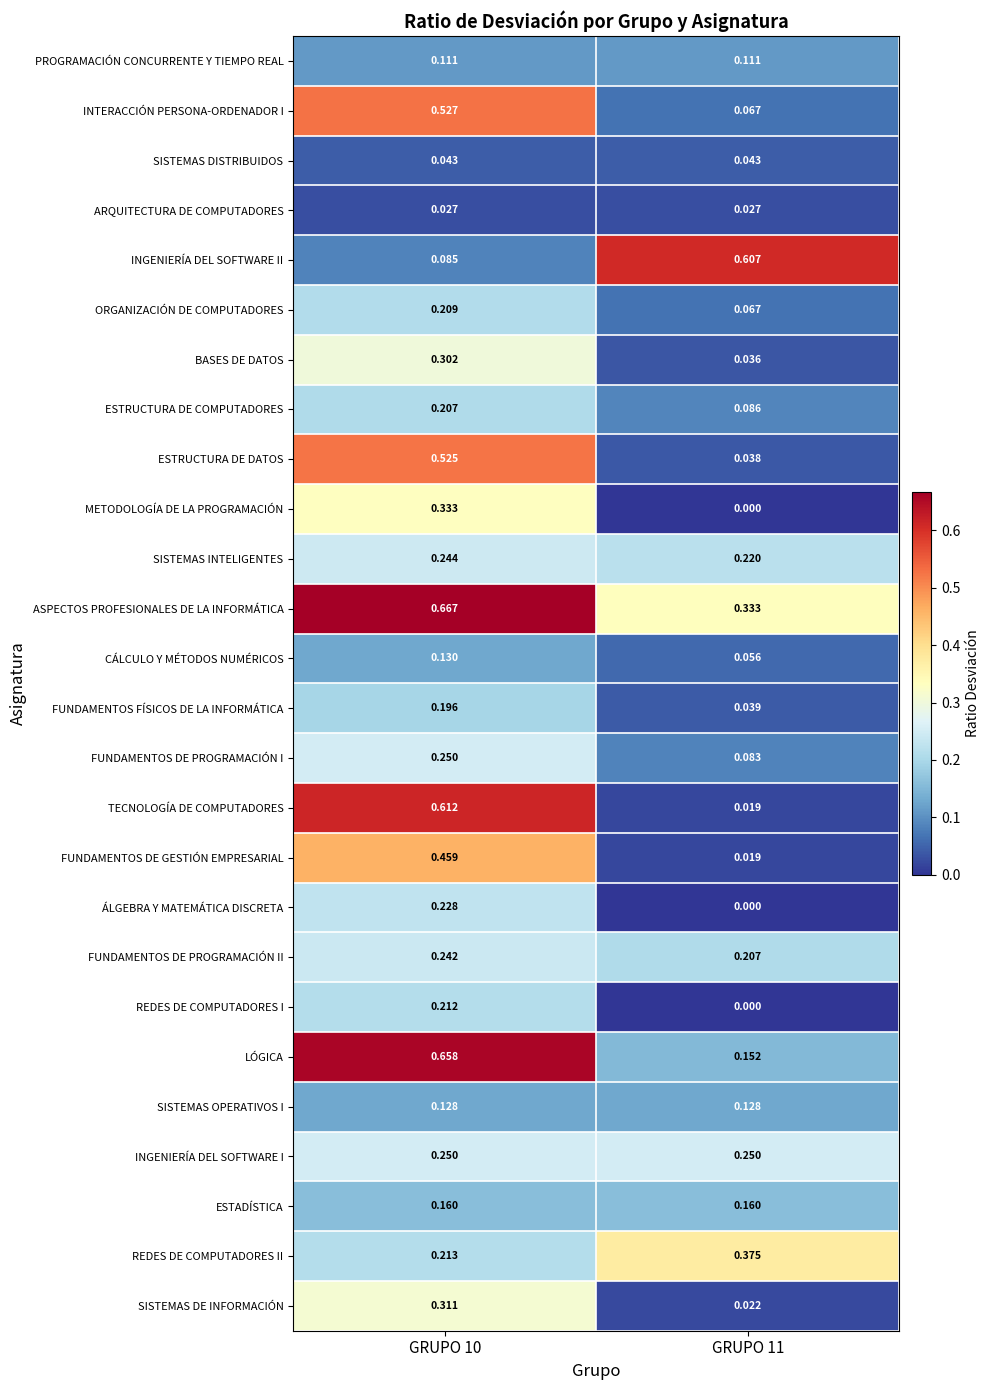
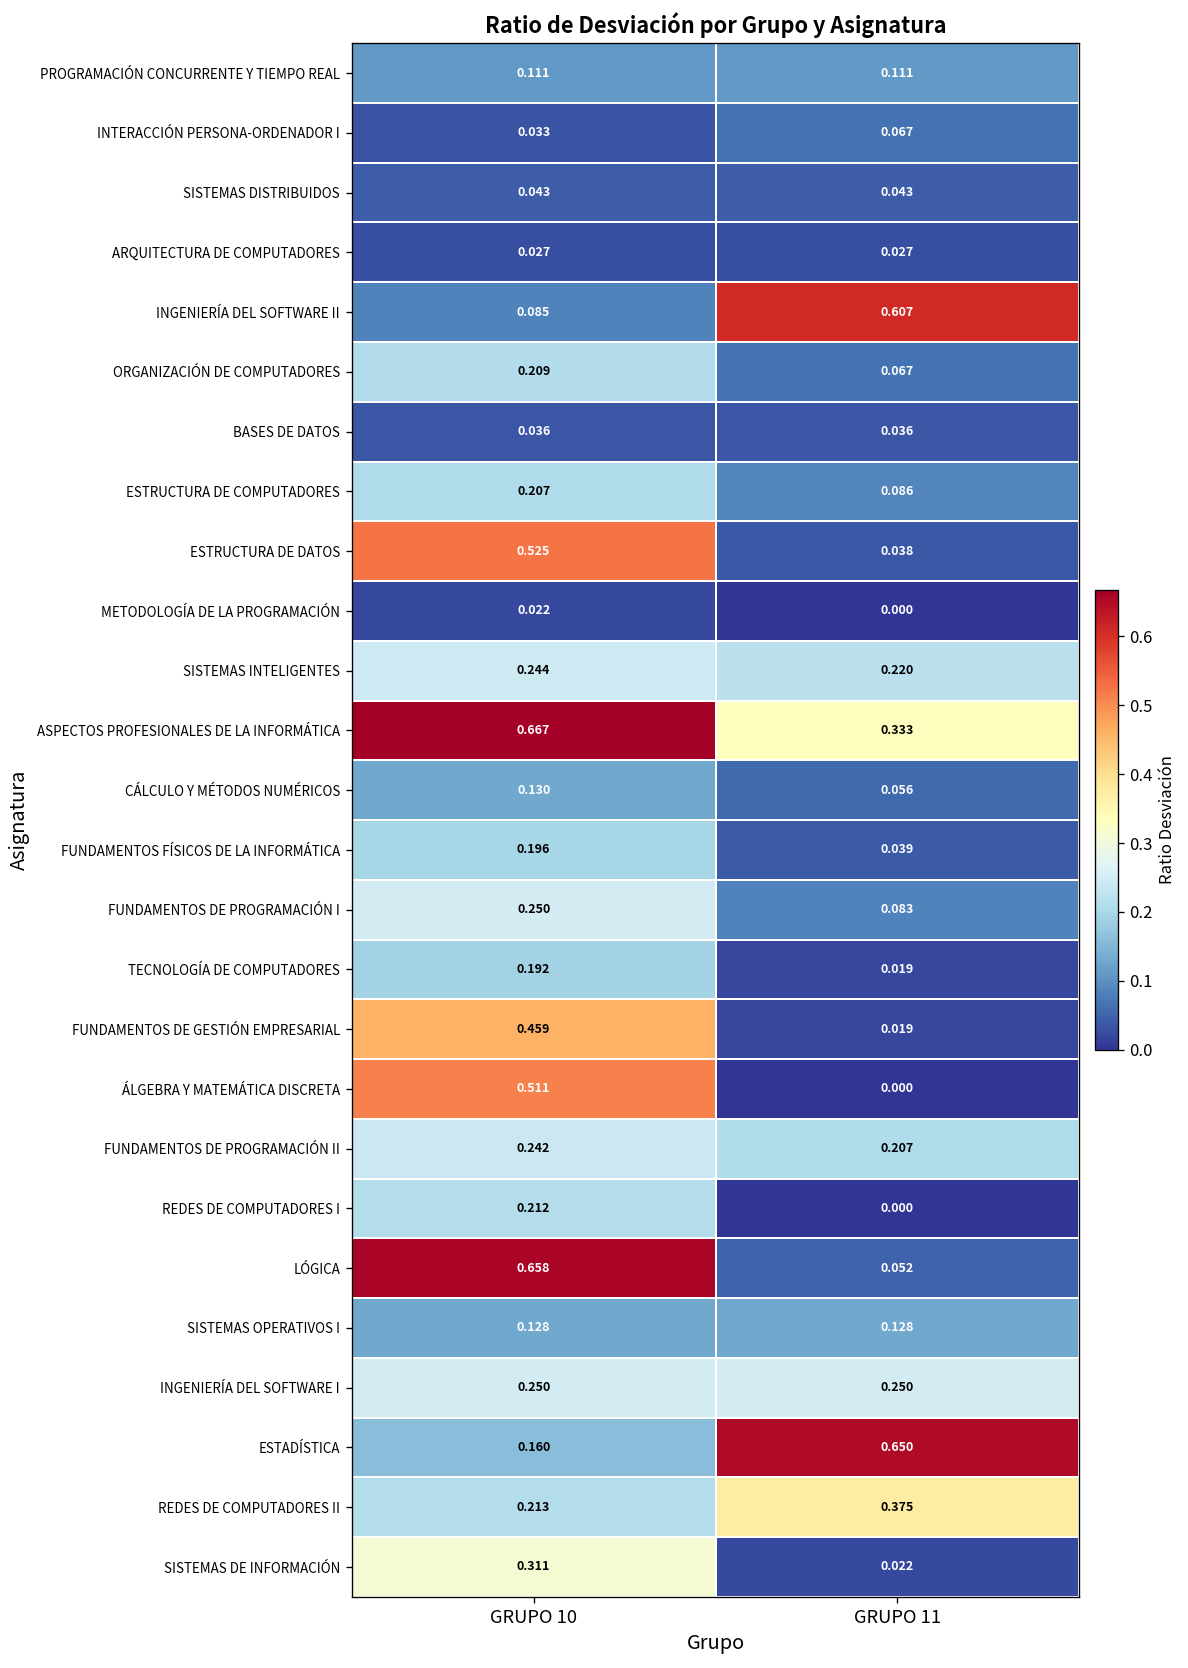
  {
    "PROGRAMACIÓN CONCURRENTE Y TIEMPO REAL": {
      "GRUPO 10": 0.111,
      "GRUPO 11": 0.111
    },
    "INTERACCIÓN PERSONA-ORDENADOR I": {
-     "GRUPO 10": 0.527,
+     "GRUPO 10": 0.033,
      "GRUPO 11": 0.067
    },
    "SISTEMAS DISTRIBUIDOS": {
      "GRUPO 10": 0.043,
      "GRUPO 11": 0.043
    },
    "ARQUITECTURA DE COMPUTADORES": {
      "GRUPO 10": 0.027,
      "GRUPO 11": 0.027
    },
    "INGENIERÍA DEL SOFTWARE II": {
      "GRUPO 10": 0.085,
      "GRUPO 11": 0.607
    },
    "ORGANIZACIÓN DE COMPUTADORES": {
      "GRUPO 10": 0.209,
      "GRUPO 11": 0.067
    },
    "BASES DE DATOS": {
-     "GRUPO 10": 0.302,
+     "GRUPO 10": 0.036,
      "GRUPO 11": 0.036
    },
    "ESTRUCTURA DE COMPUTADORES": {
      "GRUPO 10": 0.207,
      "GRUPO 11": 0.086
    },
    "ESTRUCTURA DE DATOS": {
      "GRUPO 10": 0.525,
      "GRUPO 11": 0.038
    },
    "METODOLOGÍA DE LA PROGRAMACIÓN": {
-     "GRUPO 10": 0.333,
+     "GRUPO 10": 0.022,
      "GRUPO 11": 0.000
    },
    "SISTEMAS INTELIGENTES": {
      "GRUPO 10": 0.244,
      "GRUPO 11": 0.220
    },
    "ASPECTOS PROFESIONALES DE LA INFORMÁTICA": {
      "GRUPO 10": 0.667,
      "GRUPO 11": 0.333
    },
    "CÁLCULO Y MÉTODOS NUMÉRICOS": {
      "GRUPO 10": 0.130,
      "GRUPO 11": 0.056
    },
    "FUNDAMENTOS FÍSICOS DE LA INFORMÁTICA": {
      "GRUPO 10": 0.196,
      "GRUPO 11": 0.039
    },
    "FUNDAMENTOS DE PROGRAMACIÓN I": {
      "GRUPO 10": 0.250,
      "GRUPO 11": 0.083
    },
    "TECNOLOGÍA DE COMPUTADORES": {
-     "GRUPO 10": 0.612,
+     "GRUPO 10": 0.192,
      "GRUPO 11": 0.019
    },
    "FUNDAMENTOS DE GESTIÓN EMPRESARIAL": {
      "GRUPO 10": 0.459,
      "GRUPO 11": 0.019
    },
    "ÁLGEBRA Y MATEMÁTICA DISCRETA": {
-     "GRUPO 10": 0.228,
+     "GRUPO 10": 0.511,
      "GRUPO 11": 0.000
    },
    "FUNDAMENTOS DE PROGRAMACIÓN II": {
      "GRUPO 10": 0.242,
      "GRUPO 11": 0.207
    },
    "REDES DE COMPUTADORES I": {
      "GRUPO 10": 0.212,
      "GRUPO 11": 0.000
    },
    "LÓGICA": {
      "GRUPO 10": 0.658,
-     "GRUPO 11": 0.152
+     "GRUPO 11": 0.052
    },
    "SISTEMAS OPERATIVOS I": {
      "GRUPO 10": 0.128,
      "GRUPO 11": 0.128
    },
    "INGENIERÍA DEL SOFTWARE I": {
      "GRUPO 10": 0.250,
      "GRUPO 11": 0.250
    },
    "ESTADÍSTICA": {
      "GRUPO 10": 0.160,
-     "GRUPO 11": 0.160
+     "GRUPO 11": 0.650
    },
    "REDES DE COMPUTADORES II": {
      "GRUPO 10": 0.213,
      "GRUPO 11": 0.375
    },
    "SISTEMAS DE INFORMACIÓN": {
      "GRUPO 10": 0.311,
      "GRUPO 11": 0.022
    }
  }
